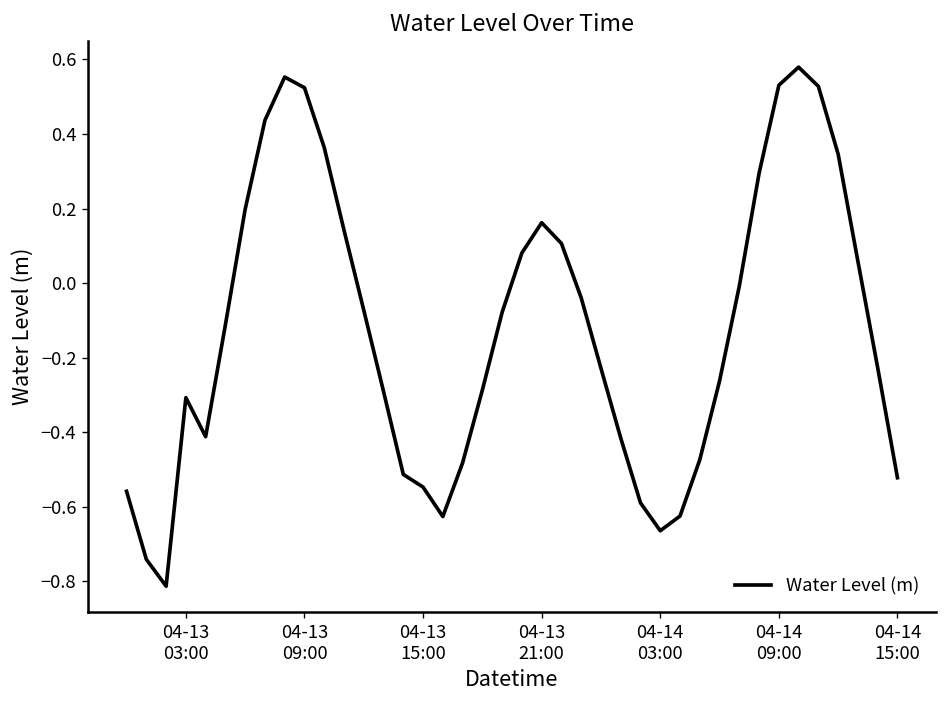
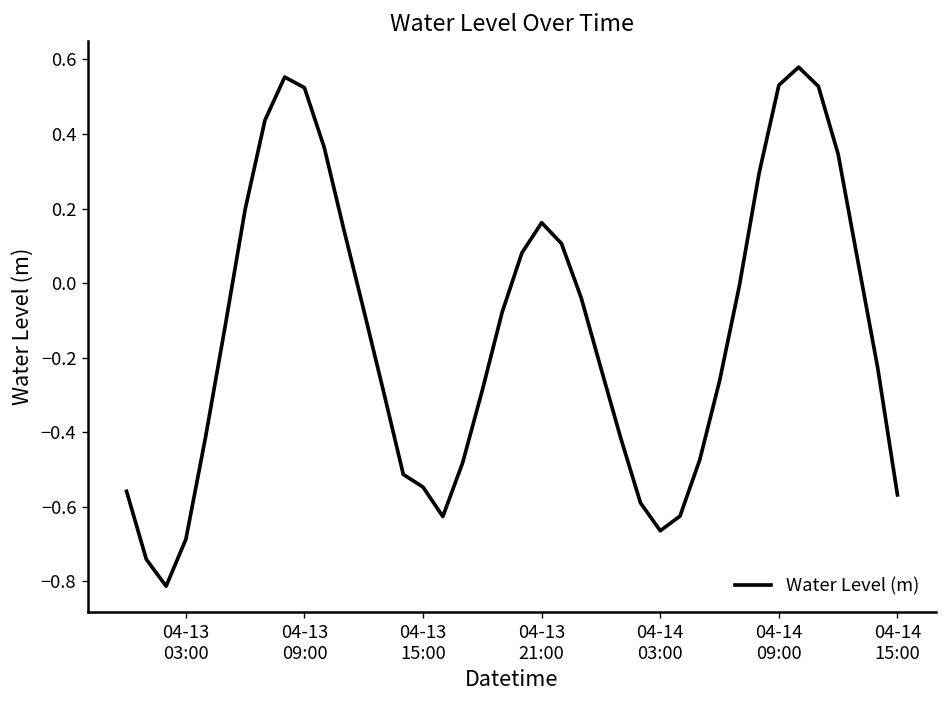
  {
-   "04-13 03:00": -0.31,
+   "04-13 03:00": -0.69,
    "04-13 09:00": 0.52,
    "04-13 15:00": -0.55,
    "04-13 21:00": 0.16,
    "04-14 03:00": -0.66,
    "04-14 09:00": 0.53,
-   "04-14 15:00": -0.52
+   "04-14 15:00": -0.57
  }
